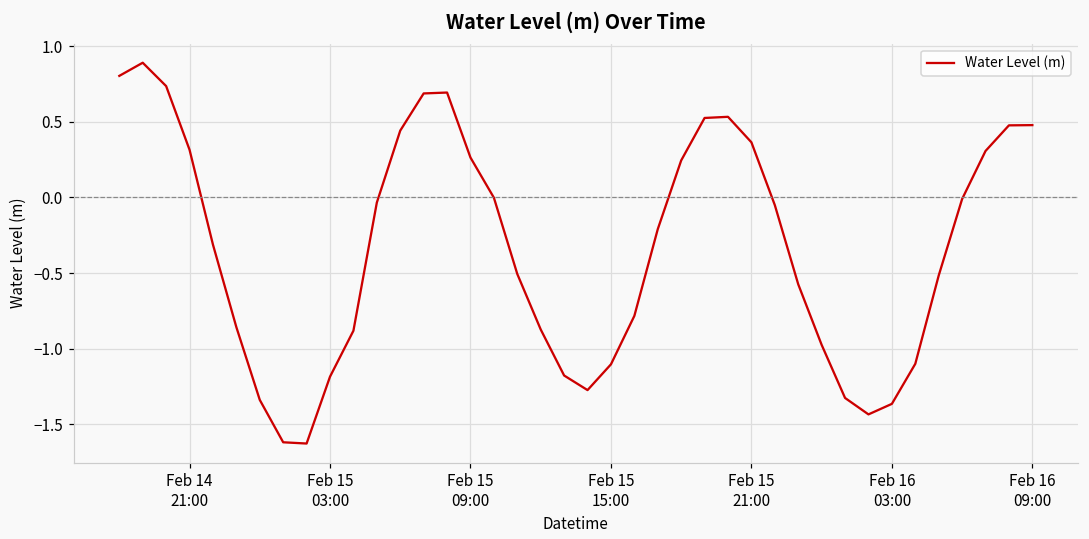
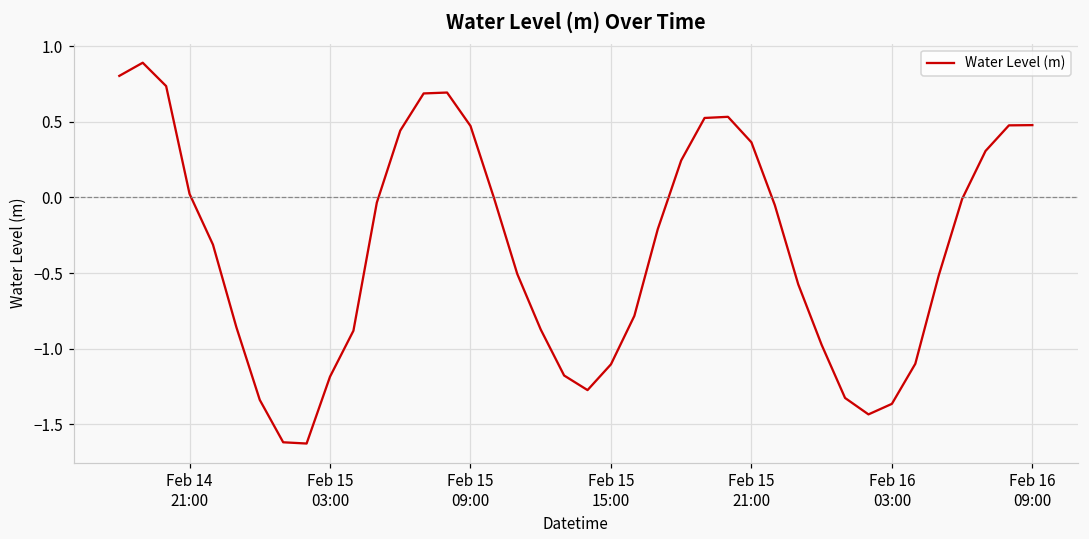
  {
-   "Feb 14 21:00": 0.31,
+   "Feb 14 21:00": 0.02,
    "Feb 15 03:00": -1.18,
-   "Feb 15 09:00": 0.26,
+   "Feb 15 09:00": 0.47,
    "Feb 15 15:00": -1.10,
    "Feb 15 21:00": 0.36,
    "Feb 16 03:00": -1.36,
    "Feb 16 09:00": 0.48
  }
